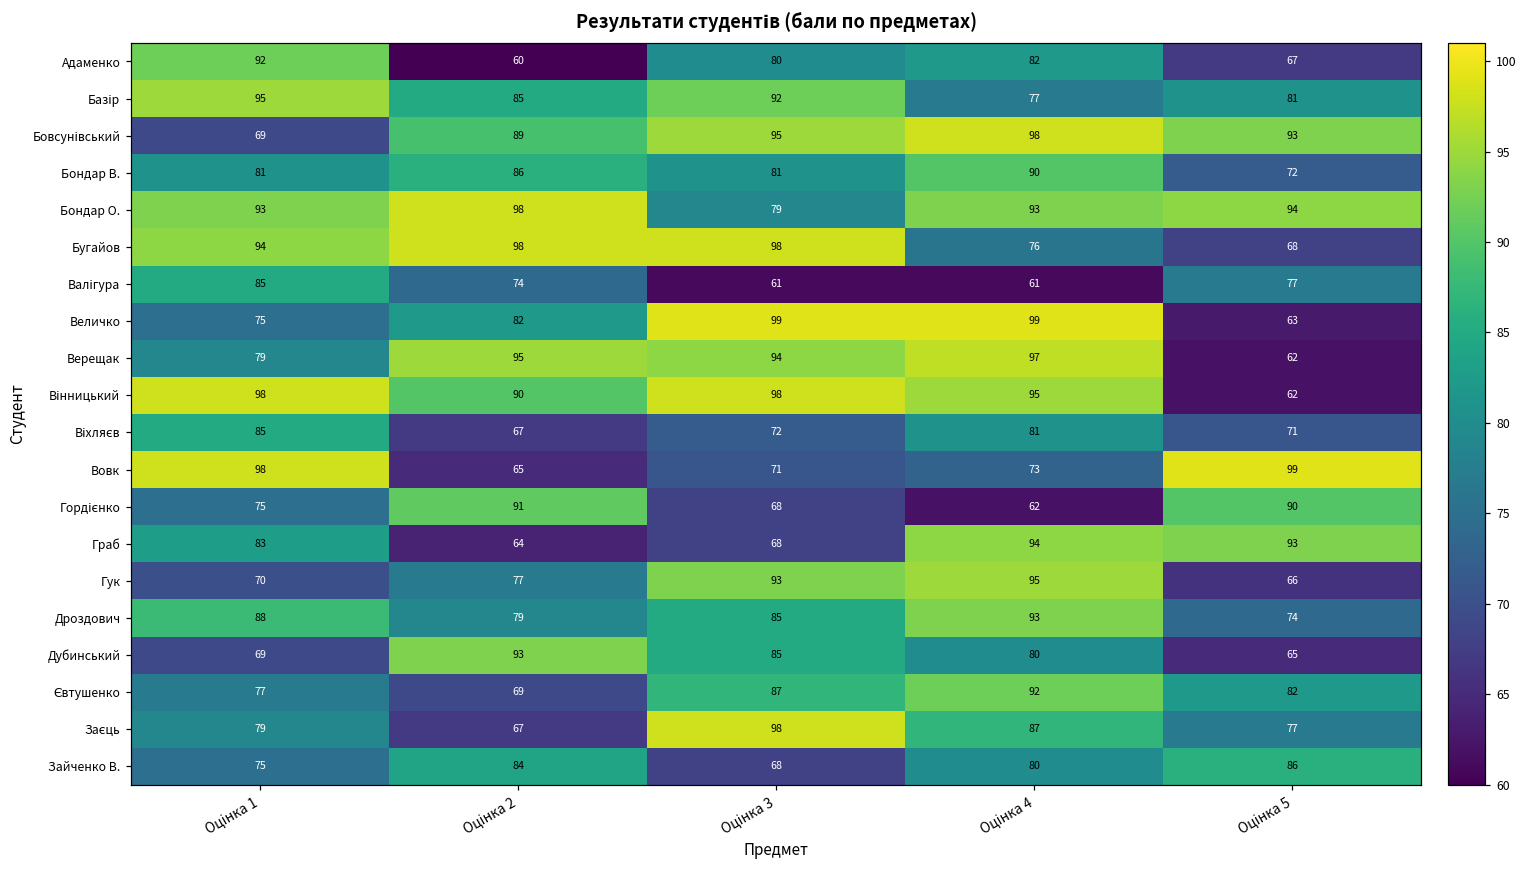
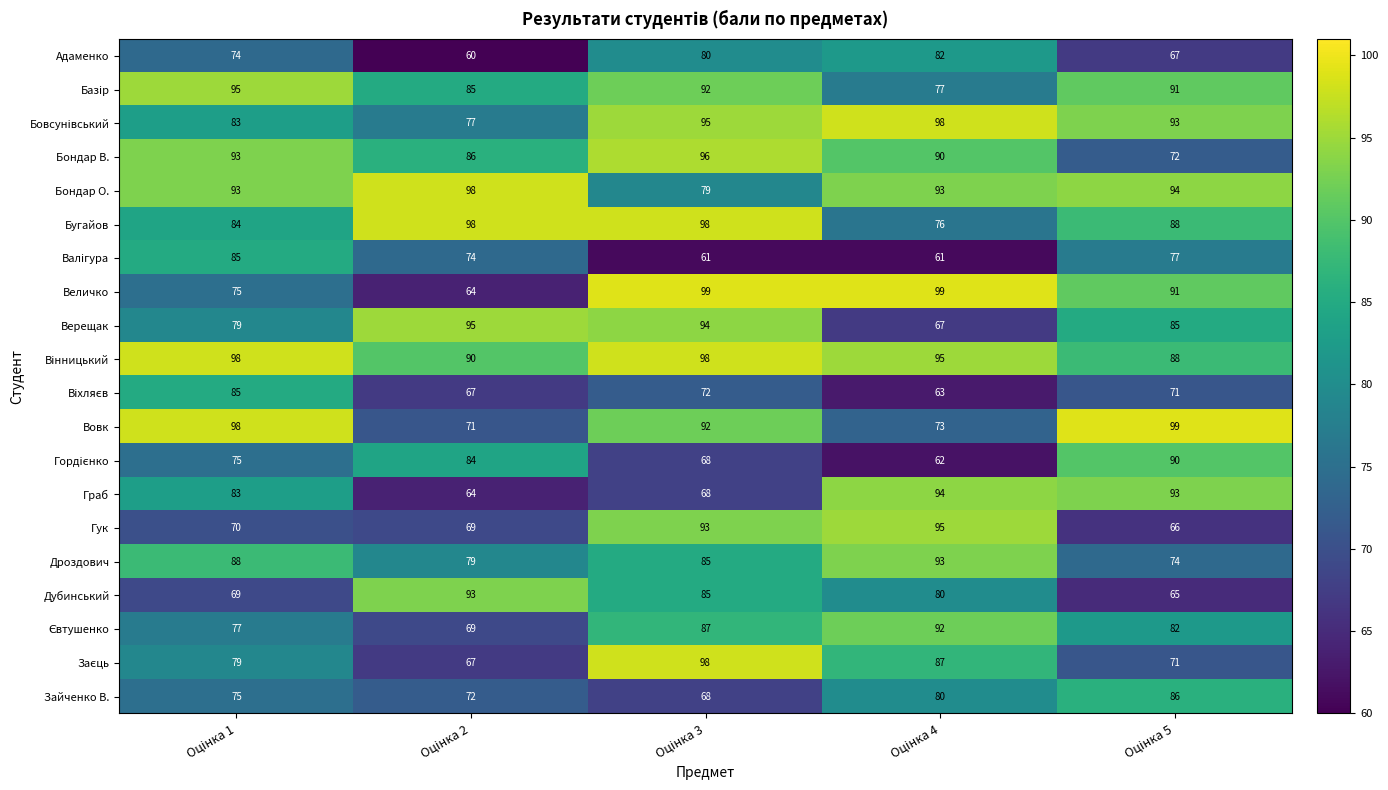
  {
    "Адаменко": {
-     "Оцінка 1": 92,
+     "Оцінка 1": 74,
      "Оцінка 2": 60,
      "Оцінка 3": 80,
      "Оцінка 4": 82,
      "Оцінка 5": 67
    },
    "Базір": {
      "Оцінка 1": 95,
      "Оцінка 2": 85,
      "Оцінка 3": 92,
      "Оцінка 4": 77,
-     "Оцінка 5": 81
+     "Оцінка 5": 91
    },
    "Бовсунівський": {
-     "Оцінка 1": 69,
-     "Оцінка 2": 89,
+     "Оцінка 1": 83,
+     "Оцінка 2": 77,
      "Оцінка 3": 95,
      "Оцінка 4": 98,
      "Оцінка 5": 93
    },
    "Бондар В.": {
-     "Оцінка 1": 81,
+     "Оцінка 1": 93,
      "Оцінка 2": 86,
-     "Оцінка 3": 81,
+     "Оцінка 3": 96,
      "Оцінка 4": 90,
      "Оцінка 5": 72
    },
    "Бондар О.": {
      "Оцінка 1": 93,
      "Оцінка 2": 98,
      "Оцінка 3": 79,
      "Оцінка 4": 93,
      "Оцінка 5": 94
    },
    "Бугайов": {
-     "Оцінка 1": 94,
+     "Оцінка 1": 84,
      "Оцінка 2": 98,
      "Оцінка 3": 98,
      "Оцінка 4": 76,
-     "Оцінка 5": 68
+     "Оцінка 5": 88
    },
    "Валігура": {
      "Оцінка 1": 85,
      "Оцінка 2": 74,
      "Оцінка 3": 61,
      "Оцінка 4": 61,
      "Оцінка 5": 77
    },
    "Величко": {
      "Оцінка 1": 75,
-     "Оцінка 2": 82,
+     "Оцінка 2": 64,
      "Оцінка 3": 99,
      "Оцінка 4": 99,
-     "Оцінка 5": 63
+     "Оцінка 5": 91
    },
    "Верещак": {
      "Оцінка 1": 79,
      "Оцінка 2": 95,
      "Оцінка 3": 94,
-     "Оцінка 4": 97,
-     "Оцінка 5": 62
+     "Оцінка 4": 67,
+     "Оцінка 5": 85
    },
    "Вінницький": {
      "Оцінка 1": 98,
      "Оцінка 2": 90,
      "Оцінка 3": 98,
      "Оцінка 4": 95,
-     "Оцінка 5": 62
+     "Оцінка 5": 88
    },
    "Віхляєв": {
      "Оцінка 1": 85,
      "Оцінка 2": 67,
      "Оцінка 3": 72,
-     "Оцінка 4": 81,
+     "Оцінка 4": 63,
      "Оцінка 5": 71
    },
    "Вовк": {
      "Оцінка 1": 98,
-     "Оцінка 2": 65,
-     "Оцінка 3": 71,
+     "Оцінка 2": 71,
+     "Оцінка 3": 92,
      "Оцінка 4": 73,
      "Оцінка 5": 99
    },
    "Гордієнко": {
      "Оцінка 1": 75,
-     "Оцінка 2": 91,
+     "Оцінка 2": 84,
      "Оцінка 3": 68,
      "Оцінка 4": 62,
      "Оцінка 5": 90
    },
    "Граб": {
      "Оцінка 1": 83,
      "Оцінка 2": 64,
      "Оцінка 3": 68,
      "Оцінка 4": 94,
      "Оцінка 5": 93
    },
    "Гук": {
      "Оцінка 1": 70,
-     "Оцінка 2": 77,
+     "Оцінка 2": 69,
      "Оцінка 3": 93,
      "Оцінка 4": 95,
      "Оцінка 5": 66
    },
    "Дроздович": {
      "Оцінка 1": 88,
      "Оцінка 2": 79,
      "Оцінка 3": 85,
      "Оцінка 4": 93,
      "Оцінка 5": 74
    },
    "Дубинський": {
      "Оцінка 1": 69,
      "Оцінка 2": 93,
      "Оцінка 3": 85,
      "Оцінка 4": 80,
      "Оцінка 5": 65
    },
    "Євтушенко": {
      "Оцінка 1": 77,
      "Оцінка 2": 69,
      "Оцінка 3": 87,
      "Оцінка 4": 92,
      "Оцінка 5": 82
    },
    "Заєць": {
      "Оцінка 1": 79,
      "Оцінка 2": 67,
      "Оцінка 3": 98,
      "Оцінка 4": 87,
-     "Оцінка 5": 77
+     "Оцінка 5": 71
    },
    "Зайченко В.": {
      "Оцінка 1": 75,
-     "Оцінка 2": 84,
+     "Оцінка 2": 72,
      "Оцінка 3": 68,
      "Оцінка 4": 80,
      "Оцінка 5": 86
    }
  }
